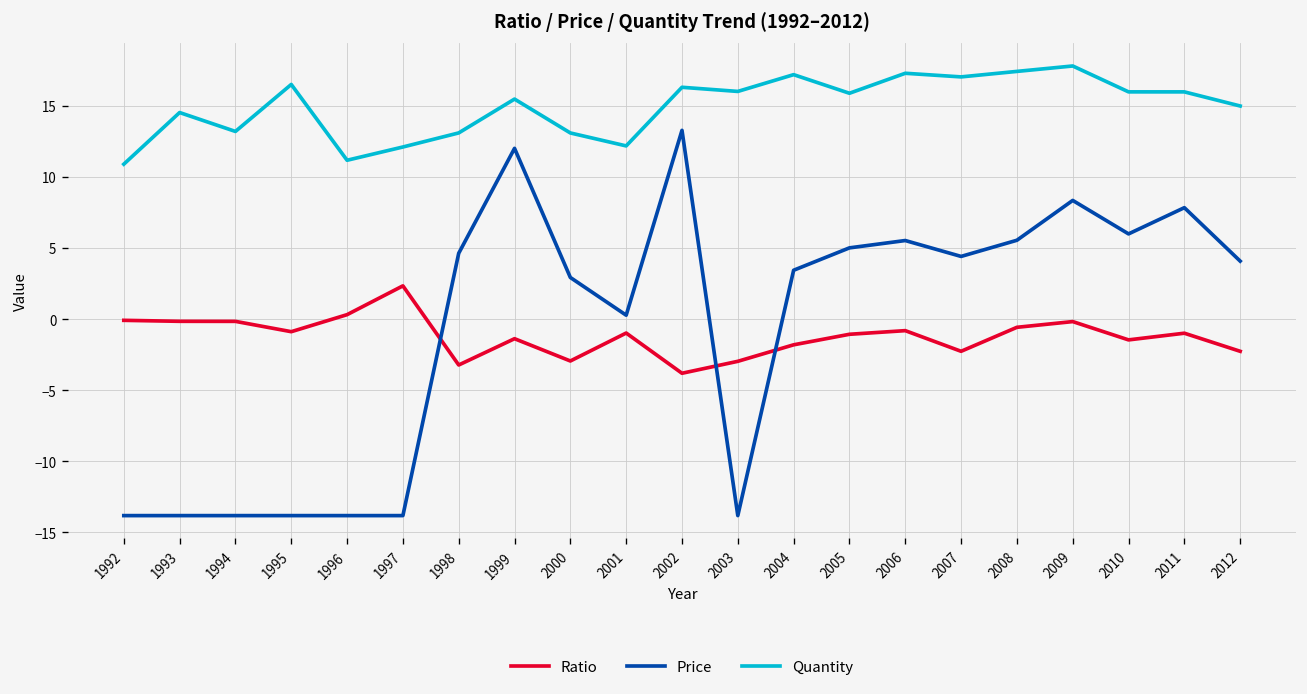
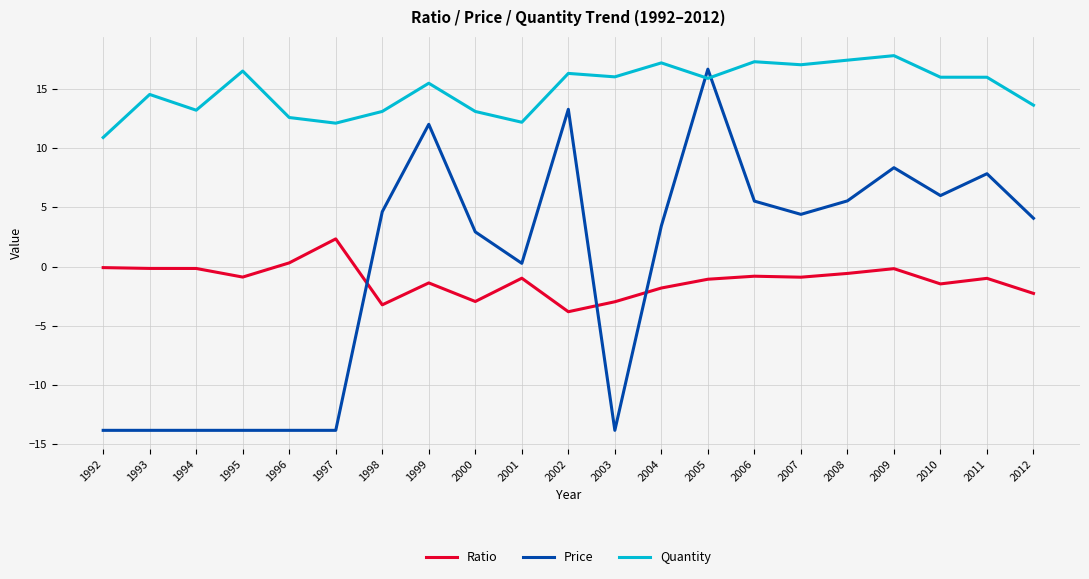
  {
    "Ratio": {
      "1992": -0.1,
      "1993": -0.1,
      "1994": -0.2,
      "1995": -0.9,
      "1996": 0.3,
      "1997": 2.3,
      "1998": -3.2,
      "1999": -1.4,
      "2000": -2.9,
      "2001": -1.0,
      "2002": -3.8,
      "2003": -3.0,
      "2004": -1.8,
      "2005": -1.1,
      "2006": -0.8,
-     "2007": -2.3,
+     "2007": -0.9,
      "2008": -0.6,
      "2009": -0.2,
      "2010": -1.5,
      "2011": -1.0,
      "2012": -2.3
    },
    "Price": {
      "1992": -13.8,
      "1993": -13.8,
      "1994": -13.8,
      "1995": -13.8,
      "1996": -13.8,
      "1997": -13.8,
      "1998": 4.6,
      "1999": 12.0,
      "2000": 2.9,
      "2001": 0.3,
      "2002": 13.3,
      "2003": -13.8,
      "2004": 3.4,
-     "2005": 5.0,
+     "2005": 16.7,
      "2006": 5.5,
      "2007": 4.4,
      "2008": 5.6,
      "2009": 8.4,
      "2010": 6.0,
      "2011": 7.8,
      "2012": 4.1
    },
    "Quantity": {
      "1992": 10.9,
      "1993": 14.5,
      "1994": 13.2,
      "1995": 16.5,
-     "1996": 11.2,
+     "1996": 12.6,
      "1997": 12.1,
      "1998": 13.1,
      "1999": 15.5,
      "2000": 13.1,
      "2001": 12.2,
      "2002": 16.3,
      "2003": 16.0,
      "2004": 17.2,
      "2005": 15.9,
      "2006": 17.3,
      "2007": 17.0,
      "2008": 17.4,
      "2009": 17.8,
      "2010": 16.0,
      "2011": 16.0,
-     "2012": 15.0
+     "2012": 13.6
    }
  }
